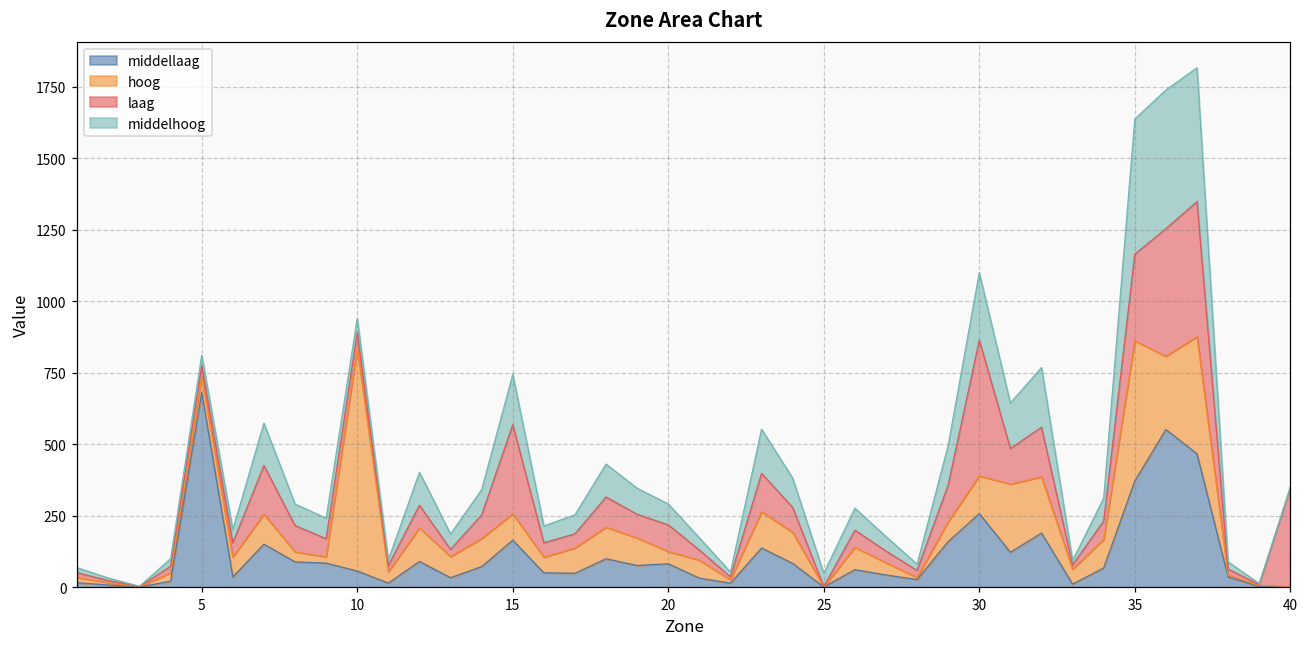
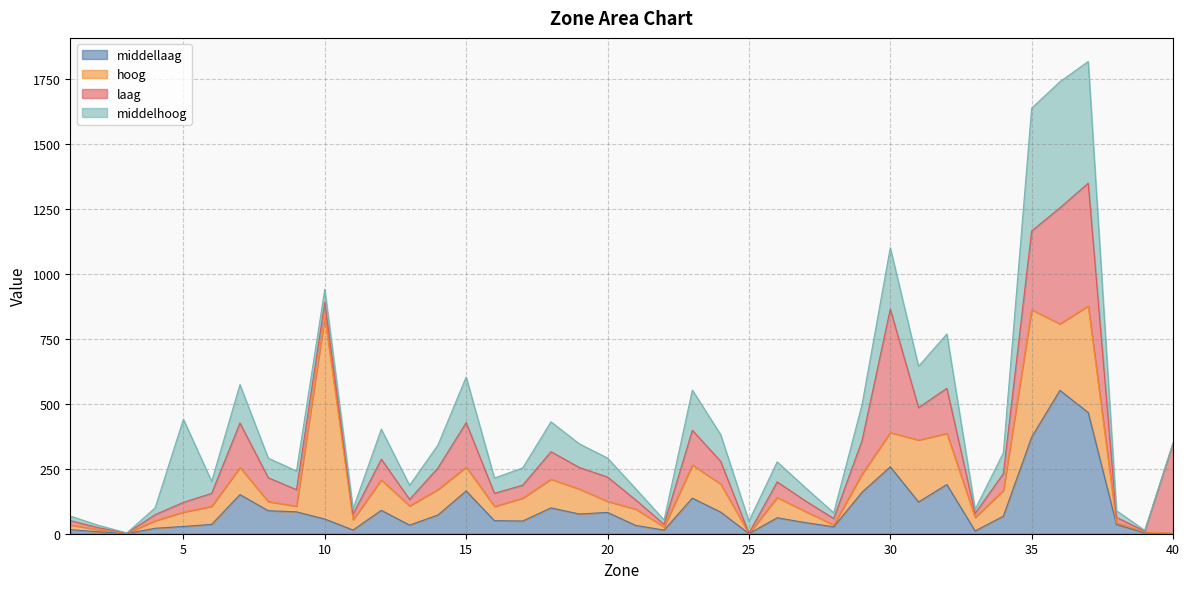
  {
    "middellaag": {
-     "5": 680,
+     "5": 30,
      "10": 60,
      "15": 160,
      "20": 80,
      "30": 260,
      "35": 370
    },
    "hoog": {
      "5": 60,
      "10": 780,
      "15": 90,
      "20": 40,
      "30": 130,
      "35": 490
    },
    "laag": {
      "5": 40,
      "10": 60,
-     "15": 310,
+     "15": 170,
      "20": 90,
      "30": 470,
      "35": 300
    },
    "middelhoog": {
-     "5": 40,
+     "5": 320,
      "10": 50,
      "15": 180,
      "20": 70,
      "25": 50,
      "30": 240,
      "35": 470
    }
  }
